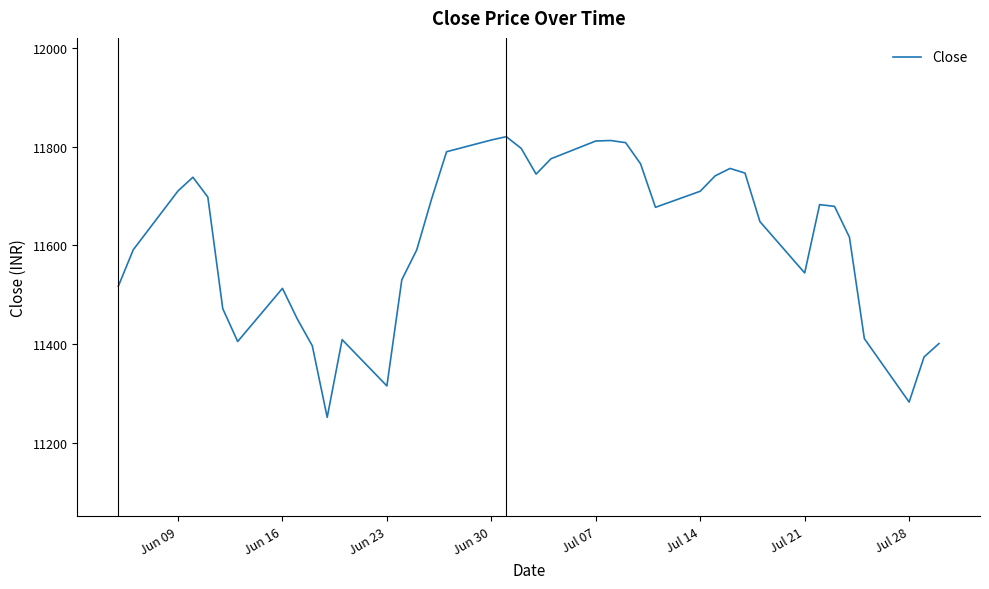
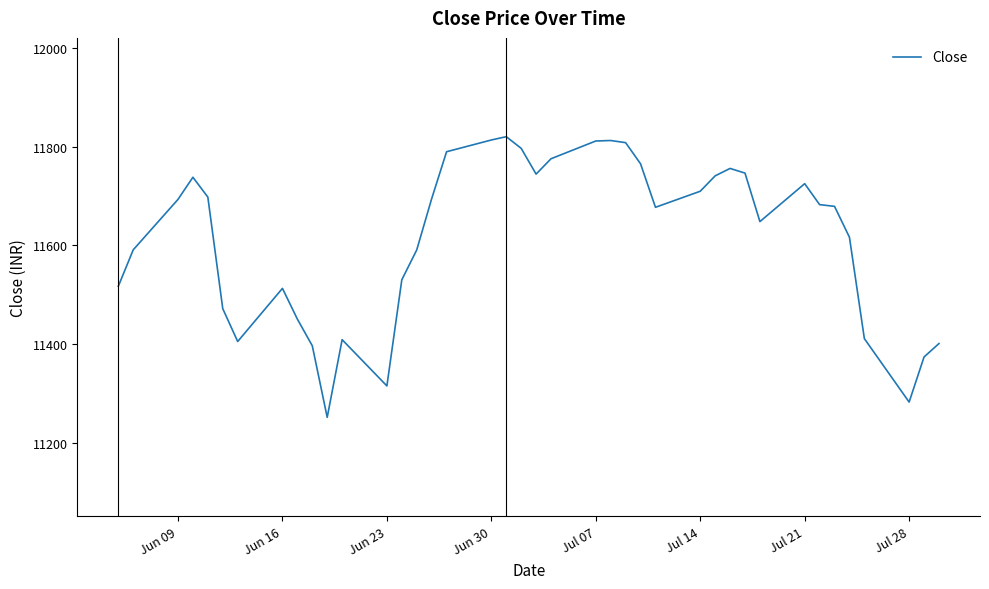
  {
-   "Jun 09": 11710,
+   "Jun 09": 11690,
    "Jun 16": 11510,
    "Jun 23": 11320,
    "Jun 30": 11810,
    "Jul 07": 11810,
    "Jul 14": 11710,
-   "Jul 21": 11540,
+   "Jul 21": 11720,
    "Jul 28": 11280
  }
